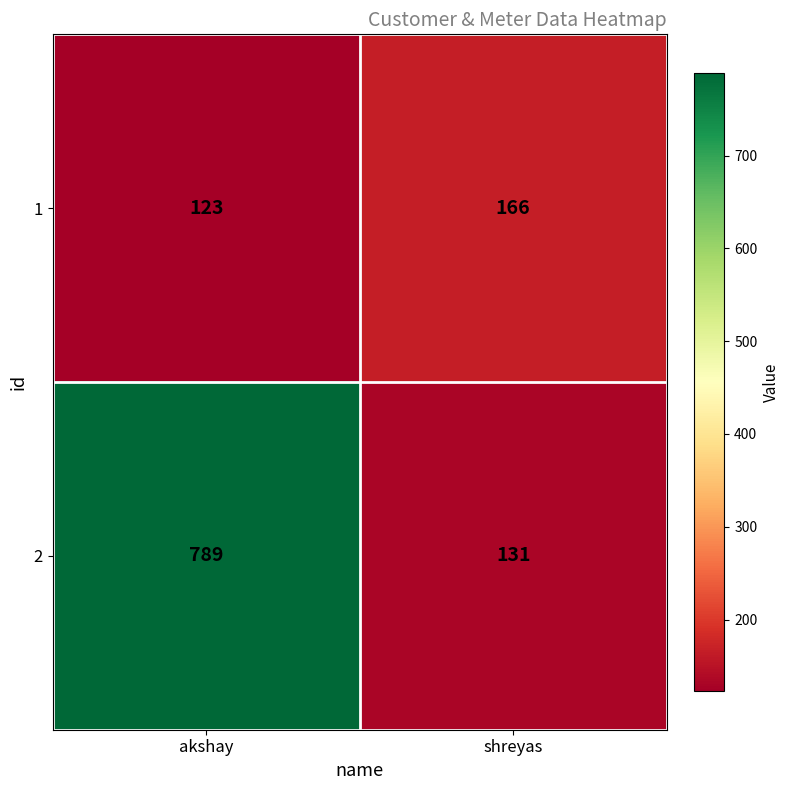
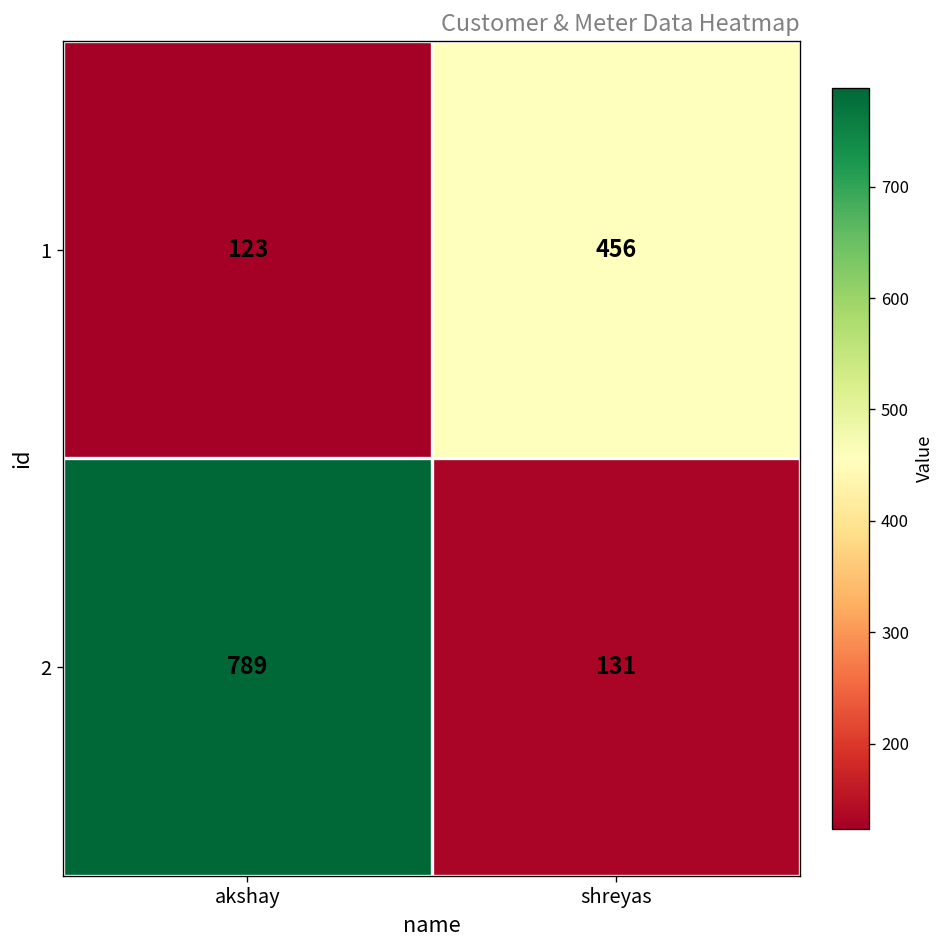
  {
    "1": {
      "akshay": 123,
-     "shreyas": 166
+     "shreyas": 456
    },
    "2": {
      "akshay": 789,
      "shreyas": 131
    }
  }
